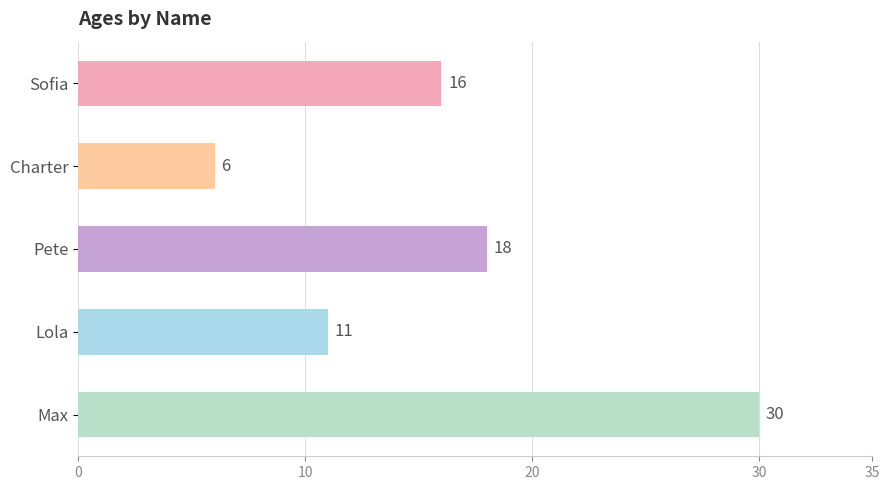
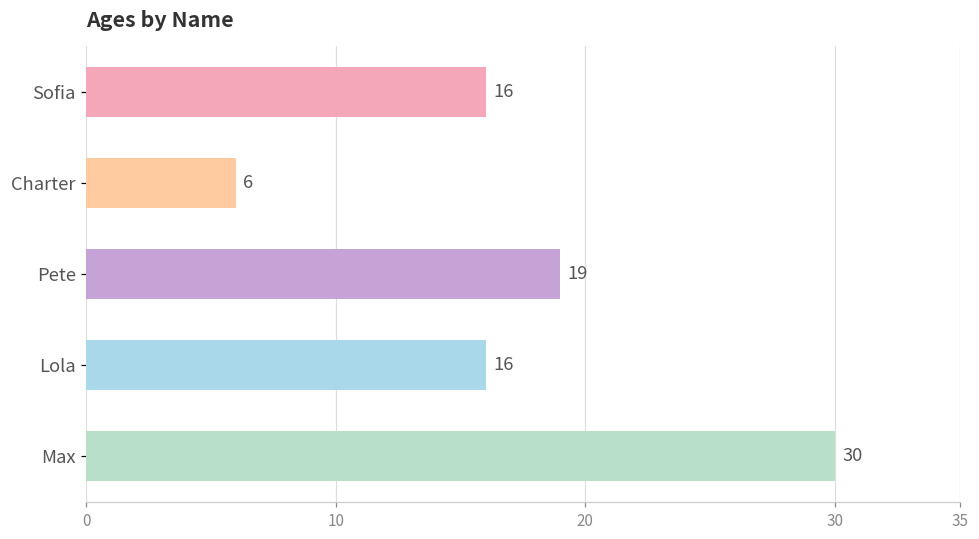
  {
    "Sofia": 16,
    "Charter": 6,
-   "Pete": 18,
-   "Lola": 11,
+   "Pete": 19,
+   "Lola": 16,
    "Max": 30
  }
